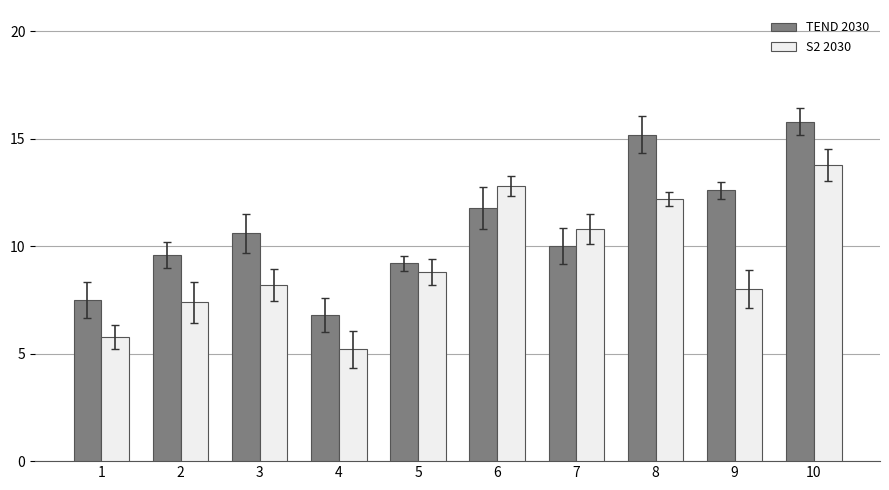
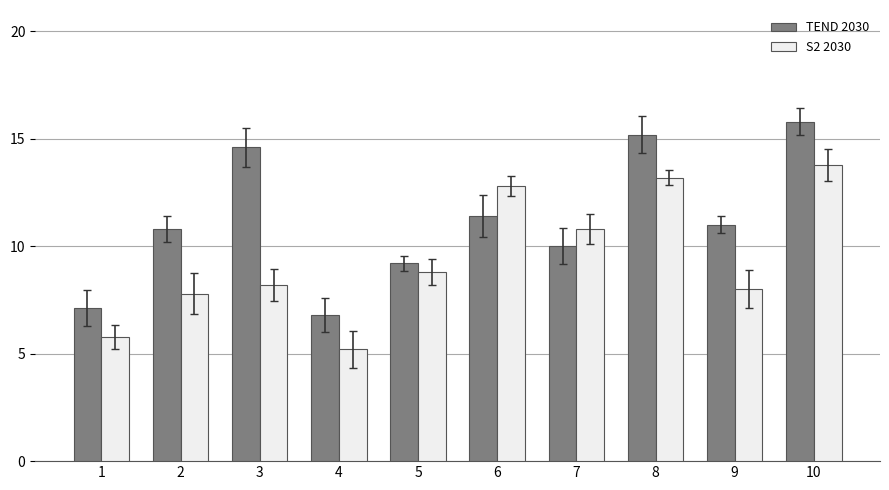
  {
    "TEND 2030": {
-     "1": 7.5,
-     "2": 9.6,
-     "3": 10.6,
+     "1": 7.1,
+     "2": 10.8,
+     "3": 14.6,
      "4": 6.8,
      "5": 9.2,
-     "6": 11.8,
+     "6": 11.4,
      "7": 10.0,
      "8": 15.2,
-     "9": 12.6,
+     "9": 11.0,
      "10": 15.8
    },
    "S2 2030": {
      "1": 5.8,
-     "2": 7.4,
+     "2": 7.8,
      "3": 8.2,
      "4": 5.2,
      "5": 8.8,
      "6": 12.8,
      "7": 10.8,
-     "8": 12.2,
+     "8": 13.2,
      "9": 8.0,
      "10": 13.8
    }
  }
